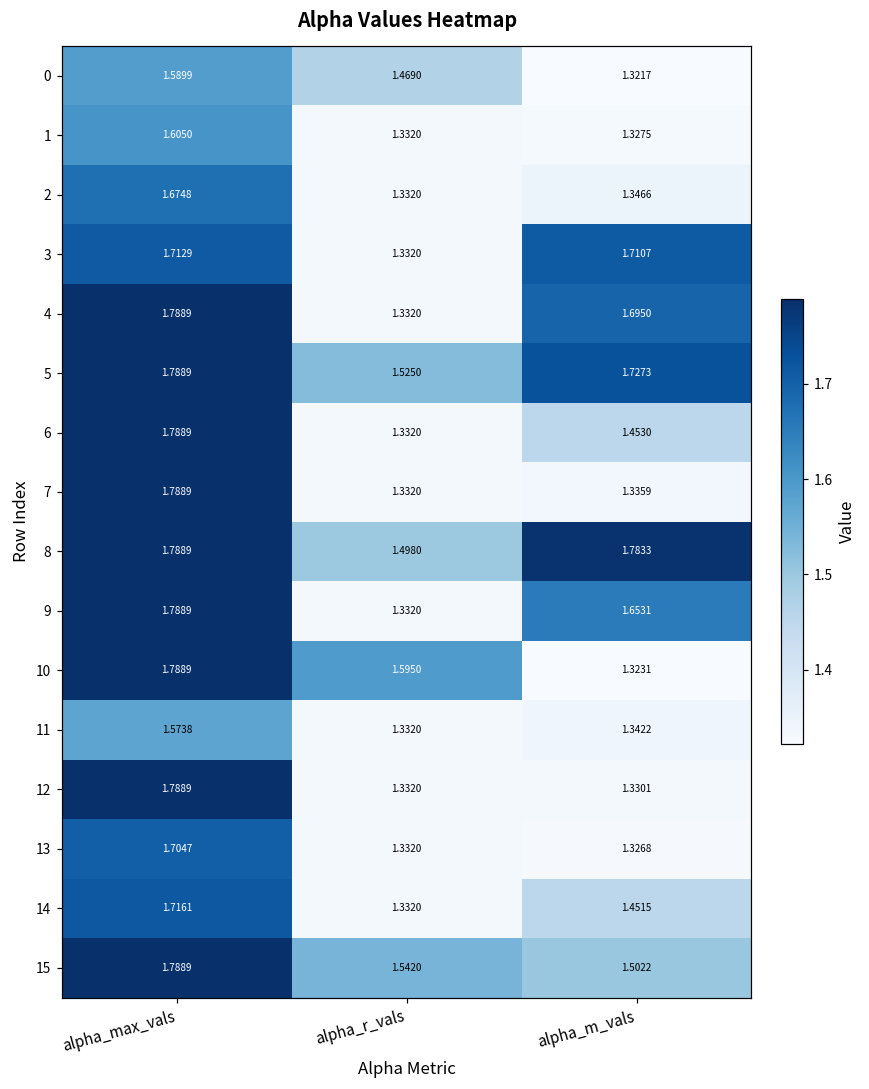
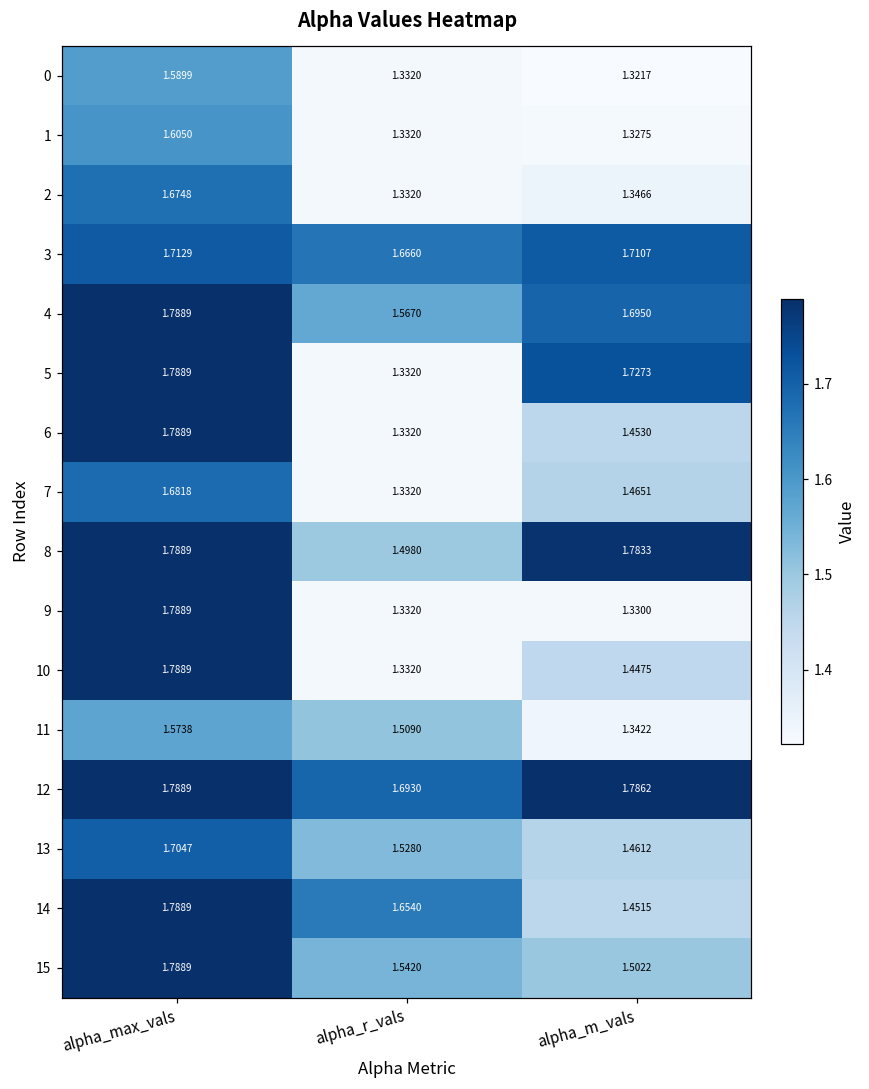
  {
    "0": {
      "alpha_max_vals": 1.5899,
-     "alpha_r_vals": 1.4690,
+     "alpha_r_vals": 1.3320,
      "alpha_m_vals": 1.3217
    },
    "1": {
      "alpha_max_vals": 1.6050,
      "alpha_r_vals": 1.3320,
      "alpha_m_vals": 1.3275
    },
    "2": {
      "alpha_max_vals": 1.6748,
      "alpha_r_vals": 1.3320,
      "alpha_m_vals": 1.3466
    },
    "3": {
      "alpha_max_vals": 1.7129,
-     "alpha_r_vals": 1.3320,
+     "alpha_r_vals": 1.6660,
      "alpha_m_vals": 1.7107
    },
    "4": {
      "alpha_max_vals": 1.7889,
-     "alpha_r_vals": 1.3320,
+     "alpha_r_vals": 1.5670,
      "alpha_m_vals": 1.6950
    },
    "5": {
      "alpha_max_vals": 1.7889,
-     "alpha_r_vals": 1.5250,
+     "alpha_r_vals": 1.3320,
      "alpha_m_vals": 1.7273
    },
    "6": {
      "alpha_max_vals": 1.7889,
      "alpha_r_vals": 1.3320,
      "alpha_m_vals": 1.4530
    },
    "7": {
-     "alpha_max_vals": 1.7889,
+     "alpha_max_vals": 1.6818,
      "alpha_r_vals": 1.3320,
-     "alpha_m_vals": 1.3359
+     "alpha_m_vals": 1.4651
    },
    "8": {
      "alpha_max_vals": 1.7889,
      "alpha_r_vals": 1.4980,
      "alpha_m_vals": 1.7833
    },
    "9": {
      "alpha_max_vals": 1.7889,
      "alpha_r_vals": 1.3320,
-     "alpha_m_vals": 1.6531
+     "alpha_m_vals": 1.3300
    },
    "10": {
      "alpha_max_vals": 1.7889,
-     "alpha_r_vals": 1.5950,
-     "alpha_m_vals": 1.3231
+     "alpha_r_vals": 1.3320,
+     "alpha_m_vals": 1.4475
    },
    "11": {
      "alpha_max_vals": 1.5738,
-     "alpha_r_vals": 1.3320,
+     "alpha_r_vals": 1.5090,
      "alpha_m_vals": 1.3422
    },
    "12": {
      "alpha_max_vals": 1.7889,
-     "alpha_r_vals": 1.3320,
-     "alpha_m_vals": 1.3301
+     "alpha_r_vals": 1.6930,
+     "alpha_m_vals": 1.7862
    },
    "13": {
      "alpha_max_vals": 1.7047,
-     "alpha_r_vals": 1.3320,
-     "alpha_m_vals": 1.3268
+     "alpha_r_vals": 1.5280,
+     "alpha_m_vals": 1.4612
    },
    "14": {
-     "alpha_max_vals": 1.7161,
-     "alpha_r_vals": 1.3320,
+     "alpha_max_vals": 1.7889,
+     "alpha_r_vals": 1.6540,
      "alpha_m_vals": 1.4515
    },
    "15": {
      "alpha_max_vals": 1.7889,
      "alpha_r_vals": 1.5420,
      "alpha_m_vals": 1.5022
    }
  }
